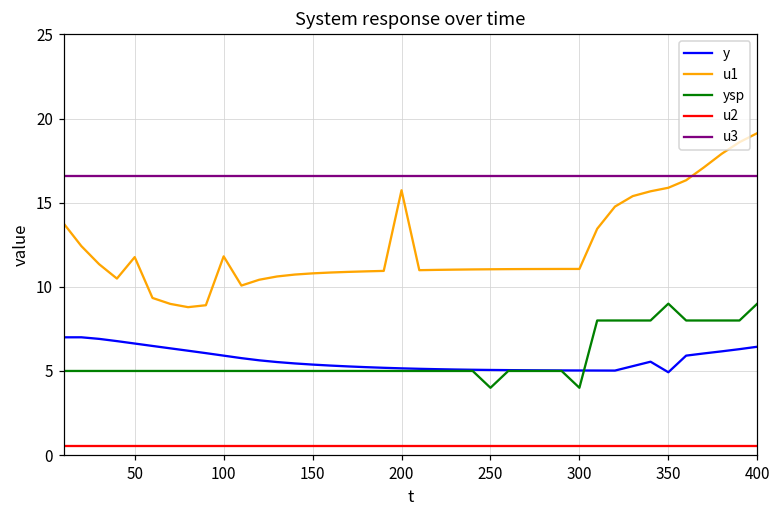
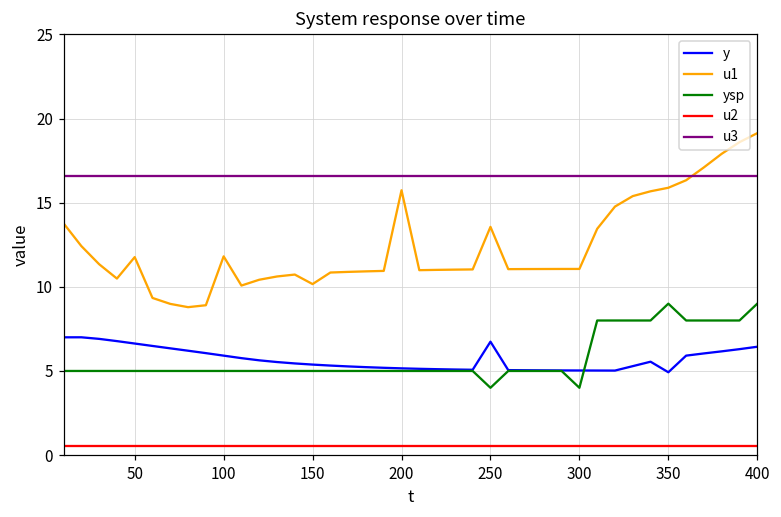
  {
    "y": {
      "50": 6.6,
      "100": 5.9,
      "150": 5.4,
-     "250": 5.1,
+     "250": 6.7,
      "300": 5.0,
      "350": 4.9,
      "400": 6.4
    },
    "u1": {
      "50": 11.8,
      "100": 11.8,
-     "150": 10.8,
+     "150": 10.2,
      "200": 15.7,
-     "250": 11.0,
+     "250": 13.6,
      "300": 11.1,
      "350": 15.9,
      "400": 19.1
    },
    "ysp": {
      "50": 5.0,
      "100": 5.0,
      "150": 5.0,
      "250": 4.0,
      "300": 4.0,
      "350": 9.0,
      "400": 9.0
    },
    "u2": {
      "50": 0.6,
      "100": 0.6,
      "150": 0.6,
      "200": 0.6,
      "250": 0.6,
      "300": 0.6,
      "350": 0.6,
      "400": 0.6
    },
    "u3": {
      "50": 16.6,
      "100": 16.6,
      "150": 16.6,
      "200": 16.6,
      "250": 16.6,
      "300": 16.6,
      "350": 16.6,
      "400": 16.6
    }
  }
